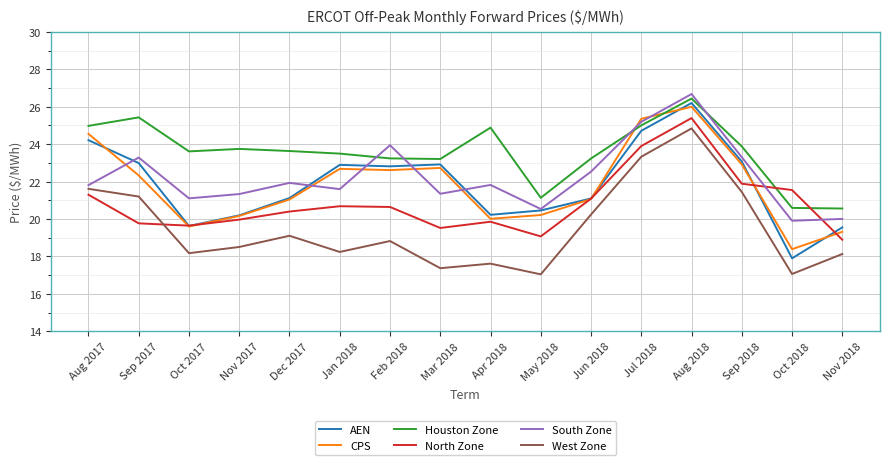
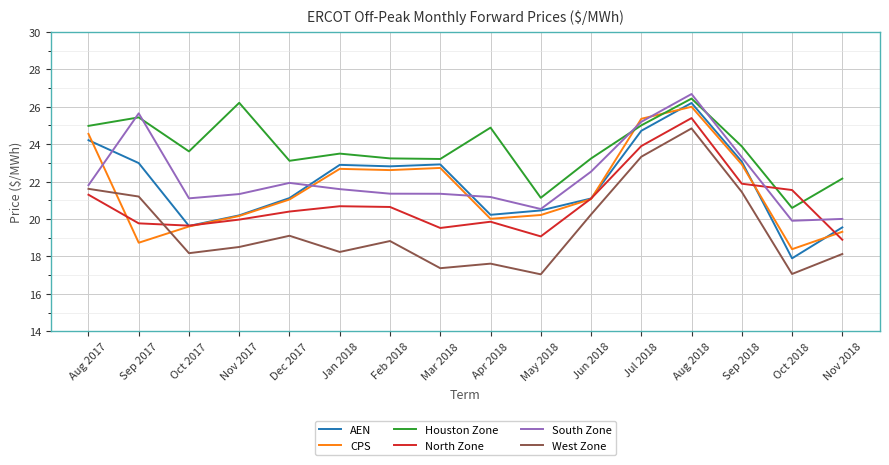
  {
    "AEN": {
      "Aug 2017": 24.2,
      "Sep 2017": 23.0,
      "Jan 2018": 22.9,
      "Feb 2018": 22.8,
      "Mar 2018": 22.9,
      "Apr 2018": 20.2,
      "Jul 2018": 24.7,
      "Aug 2018": 26.2,
      "Sep 2018": 23.1,
      "Oct 2018": 17.9,
      "Nov 2018": 19.6
    },
    "CPS": {
      "Aug 2017": 24.6,
-     "Sep 2017": 22.3,
+     "Sep 2017": 18.7,
      "Jan 2018": 22.7,
      "Feb 2018": 22.6,
      "Mar 2018": 22.7,
      "Apr 2018": 20.0,
      "May 2018": 20.2,
      "Jul 2018": 25.4,
      "Aug 2018": 26.0,
      "Sep 2018": 22.9,
      "Oct 2018": 18.4,
      "Nov 2018": 19.3
    },
    "Houston Zone": {
      "Aug 2017": 25.0,
      "Sep 2017": 25.4,
      "Oct 2017": 23.6,
-     "Nov 2017": 23.7,
-     "Dec 2017": 23.6,
+     "Nov 2017": 26.2,
+     "Dec 2017": 23.1,
      "Jan 2018": 23.5,
      "Feb 2018": 23.2,
      "Mar 2018": 23.2,
      "Apr 2018": 24.9,
      "May 2018": 21.1,
      "Jun 2018": 23.2,
      "Jul 2018": 25.0,
      "Aug 2018": 26.4,
      "Sep 2018": 23.9,
      "Oct 2018": 20.6,
-     "Nov 2018": 20.6
+     "Nov 2018": 22.2
    },
    "North Zone": {
      "Aug 2017": 21.3,
      "Sep 2017": 19.8,
      "Nov 2017": 20.0,
      "Dec 2017": 20.4,
      "Jan 2018": 20.7,
      "Feb 2018": 20.6,
      "Mar 2018": 19.5,
      "Apr 2018": 19.9,
      "May 2018": 19.1,
      "Jul 2018": 23.9,
      "Aug 2018": 25.4,
      "Sep 2018": 21.9,
      "Oct 2018": 21.5,
      "Nov 2018": 18.9
    },
    "South Zone": {
      "Aug 2017": 21.8,
-     "Sep 2017": 23.3,
+     "Sep 2017": 25.6,
      "Oct 2017": 21.1,
      "Nov 2017": 21.3,
      "Dec 2017": 21.9,
      "Jan 2018": 21.6,
-     "Feb 2018": 23.9,
+     "Feb 2018": 21.4,
      "Mar 2018": 21.3,
-     "Apr 2018": 21.8,
+     "Apr 2018": 21.2,
      "Jun 2018": 22.5,
      "Jul 2018": 25.2,
      "Aug 2018": 26.7,
      "Sep 2018": 23.3,
      "Oct 2018": 19.9,
      "Nov 2018": 20.0
    },
    "West Zone": {
      "Aug 2017": 21.6,
      "Sep 2017": 21.2,
      "Oct 2017": 18.2,
      "Nov 2017": 18.5,
      "Dec 2017": 19.1,
      "Jan 2018": 18.2,
      "Feb 2018": 18.8,
      "Mar 2018": 17.4,
      "Apr 2018": 17.6,
      "May 2018": 17.0,
      "Jun 2018": 20.2,
      "Jul 2018": 23.3,
      "Aug 2018": 24.8,
      "Sep 2018": 21.4,
      "Oct 2018": 17.1,
      "Nov 2018": 18.1
    }
  }
